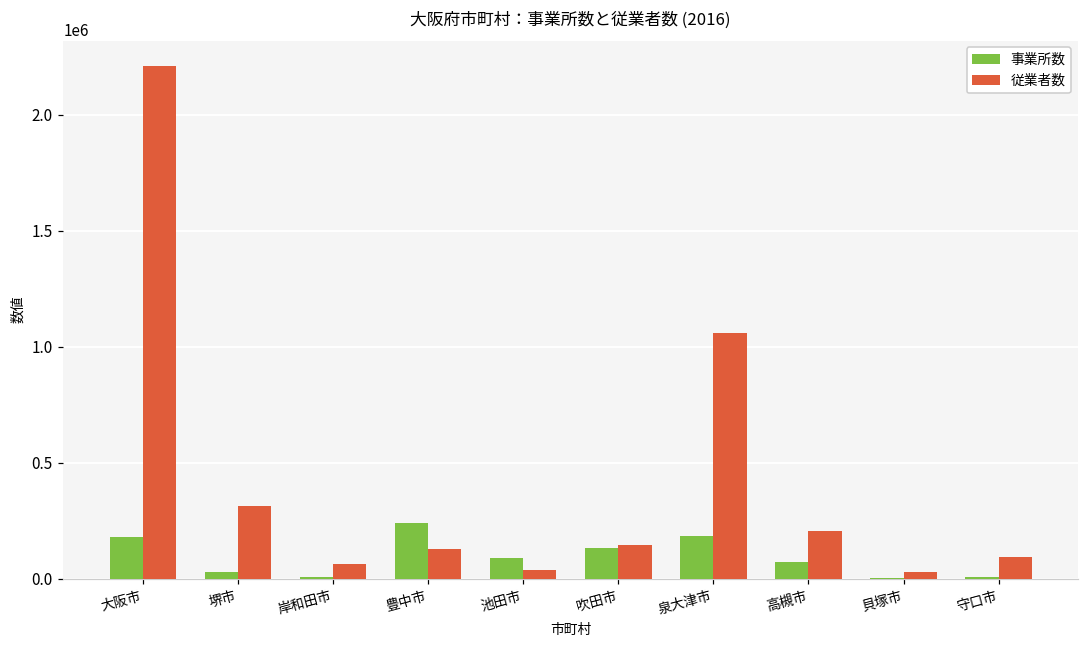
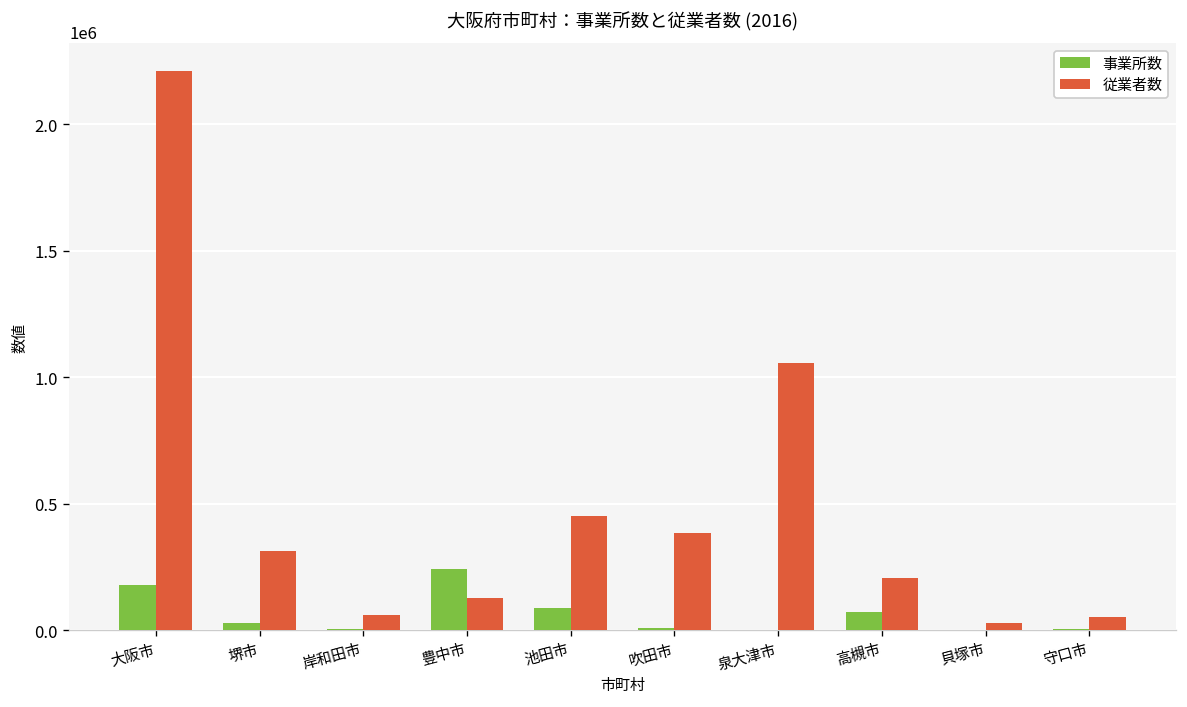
  {
    "事業所数": {
      "大阪市": 180000,
      "堺市": 30000,
      "豊中市": 240000,
      "池田市": 90000,
-     "吹田市": 130000,
-     "泉大津市": 180000,
+     "吹田市": 10000,
+     "泉大津市": 0,
      "高槻市": 70000
    },
    "従業者数": {
      "大阪市": 2210000,
      "堺市": 310000,
      "岸和田市": 60000,
      "豊中市": 130000,
-     "池田市": 40000,
-     "吹田市": 140000,
+     "池田市": 450000,
+     "吹田市": 380000,
      "泉大津市": 1060000,
      "高槻市": 210000,
      "貝塚市": 30000,
-     "守口市": 90000
+     "守口市": 50000
    }
  }
